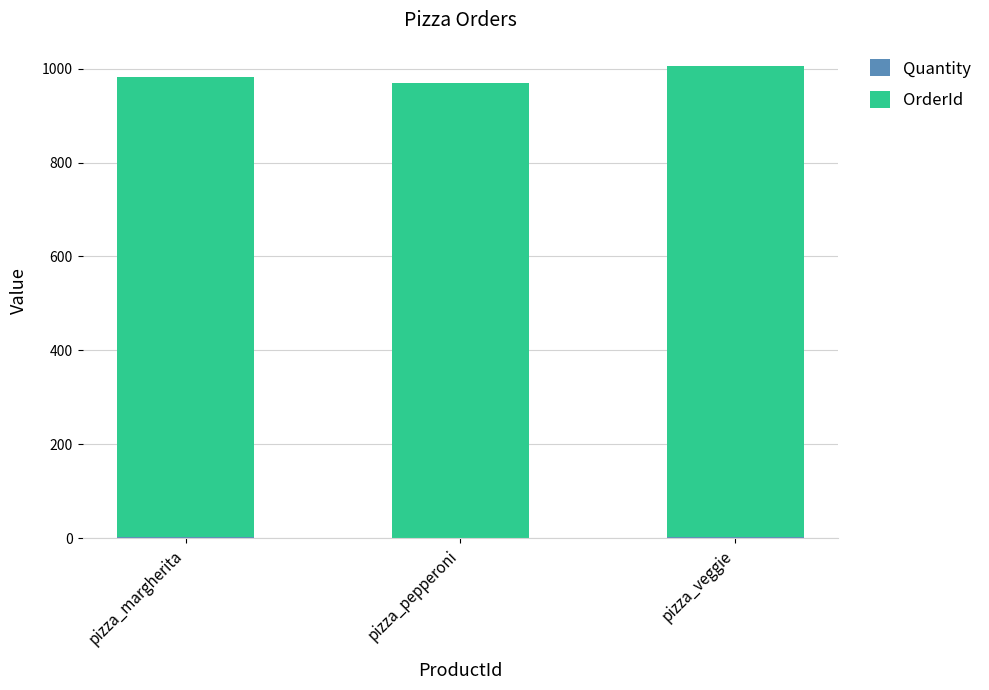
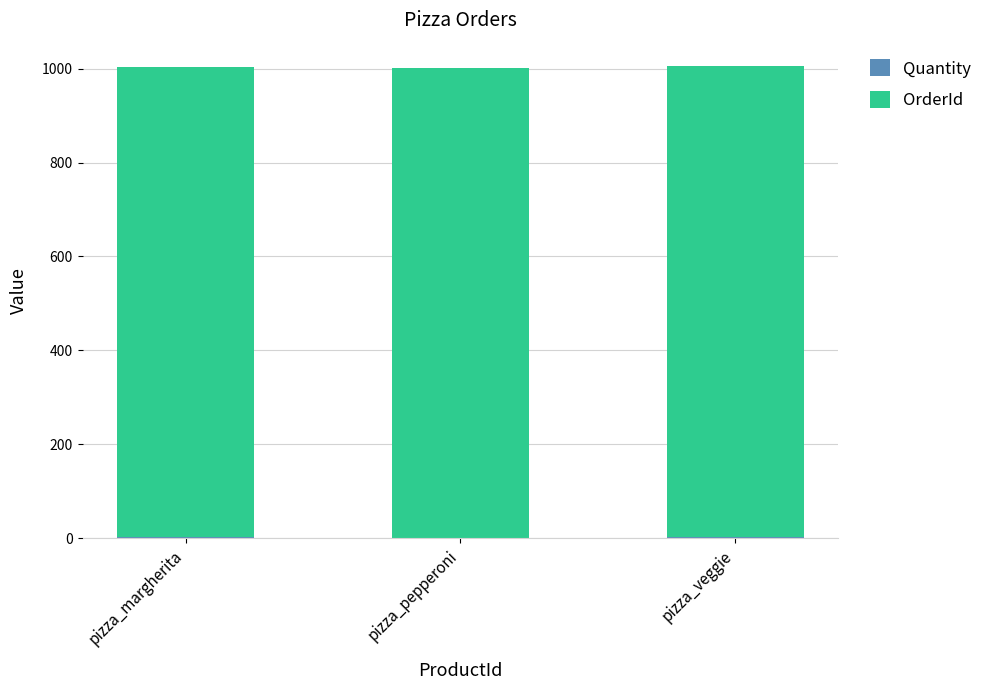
  {
    "OrderId": {
-     "pizza_margherita": 980,
-     "pizza_pepperoni": 970,
+     "pizza_margherita": 1000,
+     "pizza_pepperoni": 1000,
      "pizza_veggie": 1000
    }
  }
